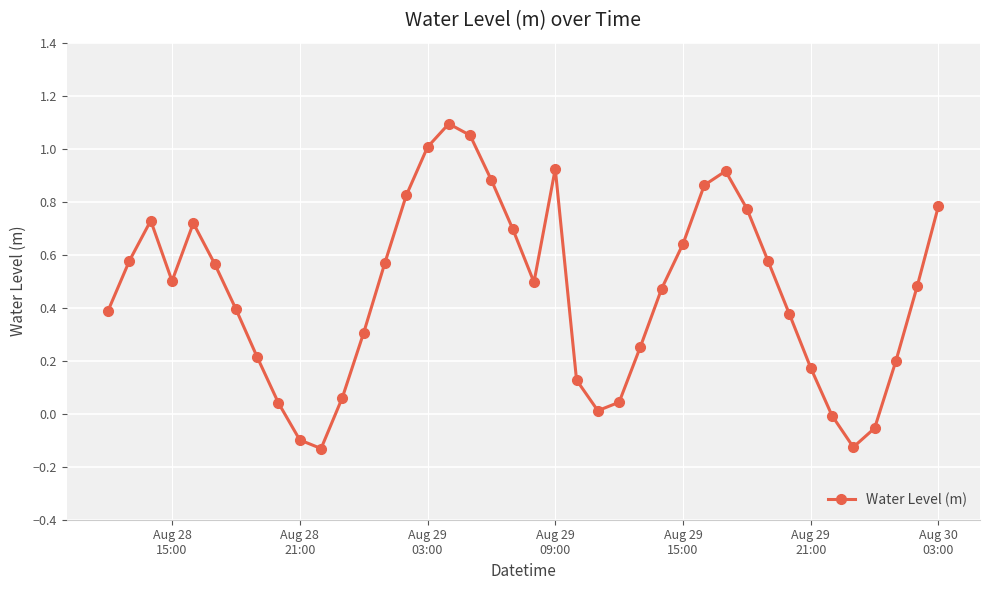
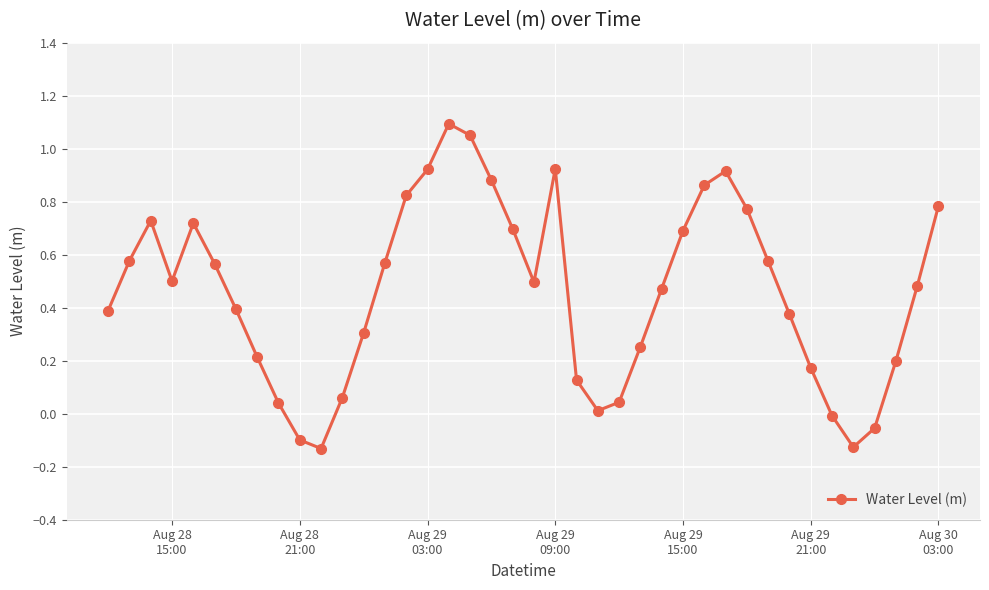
  {
    "Aug 28 15:00": 0.50,
    "Aug 28 21:00": -0.10,
-   "Aug 29 03:00": 1.01,
+   "Aug 29 03:00": 0.92,
    "Aug 29 09:00": 0.92,
-   "Aug 29 15:00": 0.64,
+   "Aug 29 15:00": 0.69,
    "Aug 29 21:00": 0.17,
    "Aug 30 03:00": 0.78
  }
